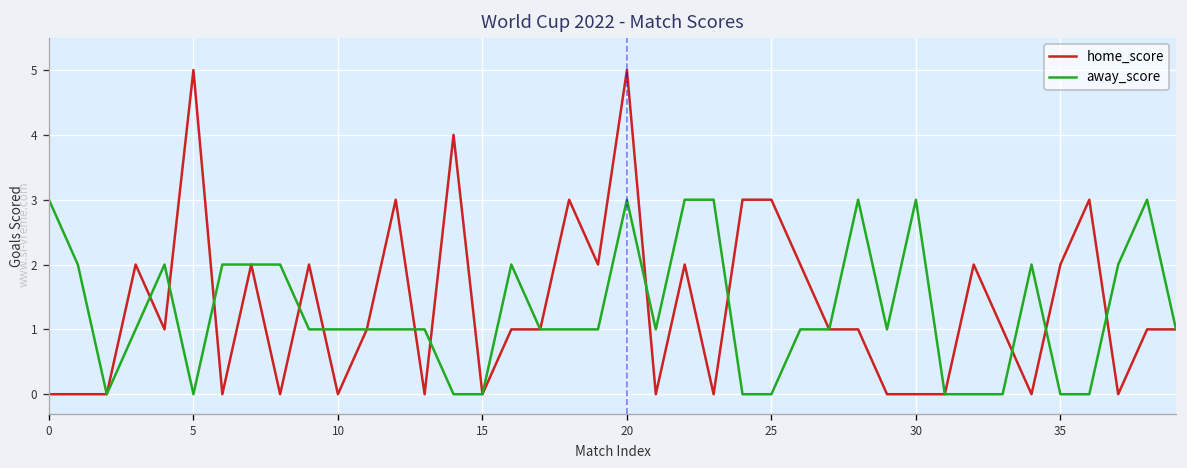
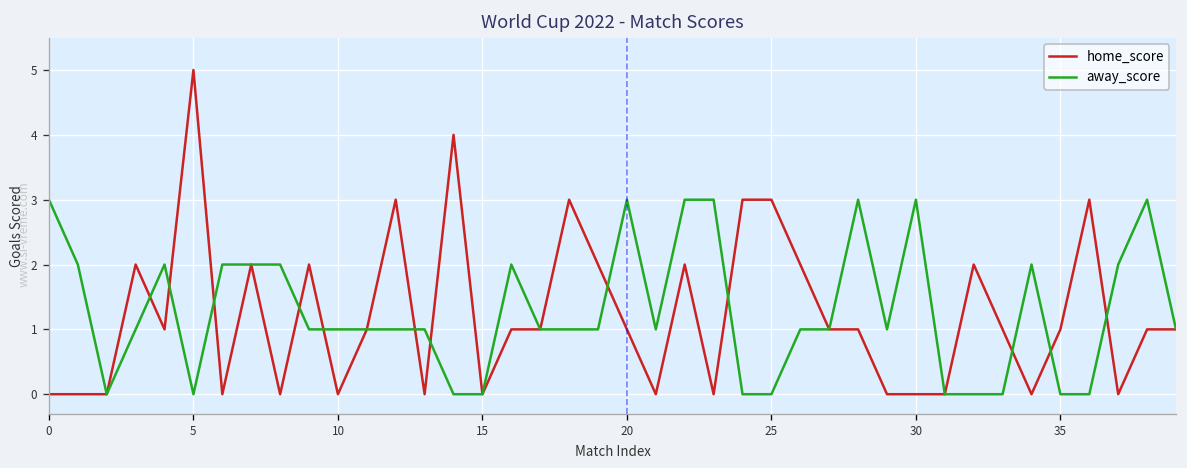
  {
    "home_score": {
      "0": 0,
      "5": 5,
      "10": 0,
-     "20": 5,
+     "20": 1,
      "25": 3,
      "30": 0,
-     "35": 2
+     "35": 1
    },
    "away_score": {
      "0": 3,
      "5": 0,
      "10": 1,
      "20": 3,
      "25": 0,
      "30": 3,
      "35": 0
    }
  }
